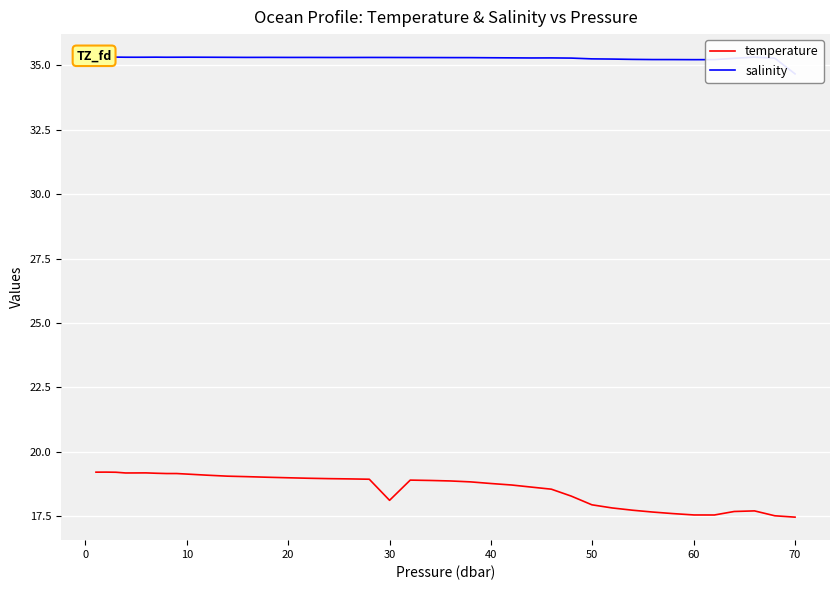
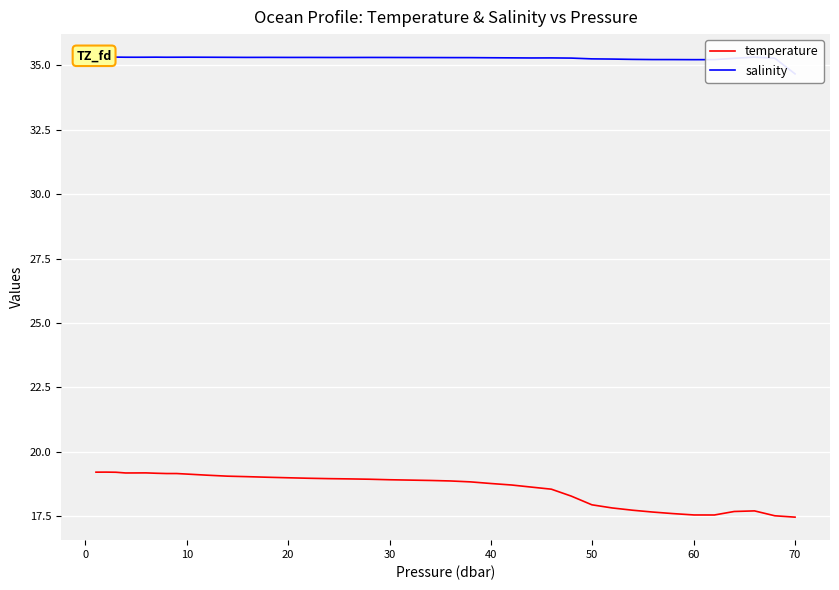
  {
    "temperature": {
-     "30": 18.1,
+     "30": 18.9,
      "70": 17.5
    },
    "salinity": {
      "30": 35.3
    }
  }
